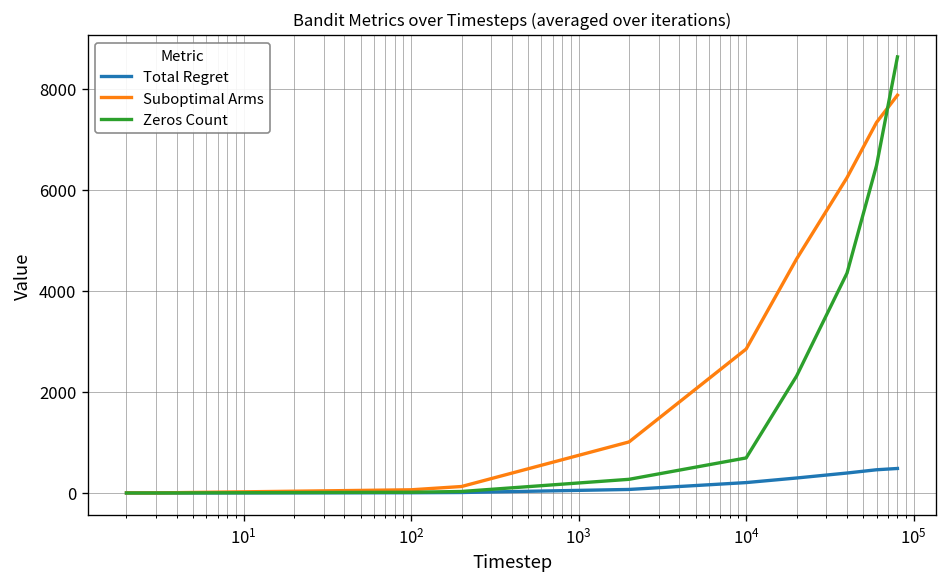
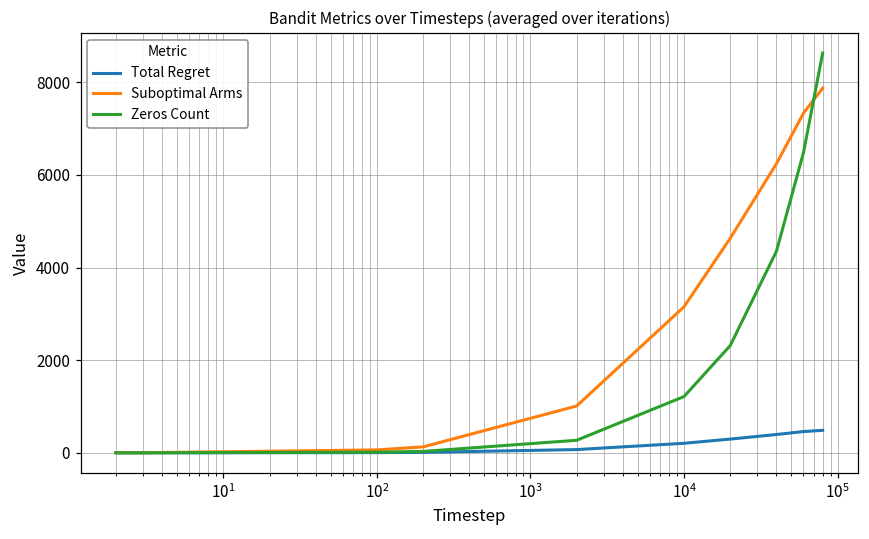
  {
    "Total Regret": {
      "10^4": 200
    },
    "Suboptimal Arms": {
-     "10^4": 2800
+     "10^4": 3200
    },
    "Zeros Count": {
-     "10^4": 700
+     "10^4": 1200
    }
  }
